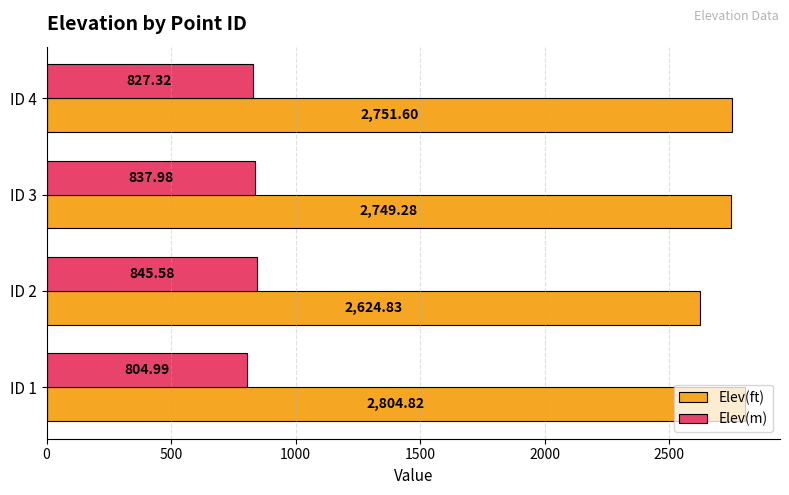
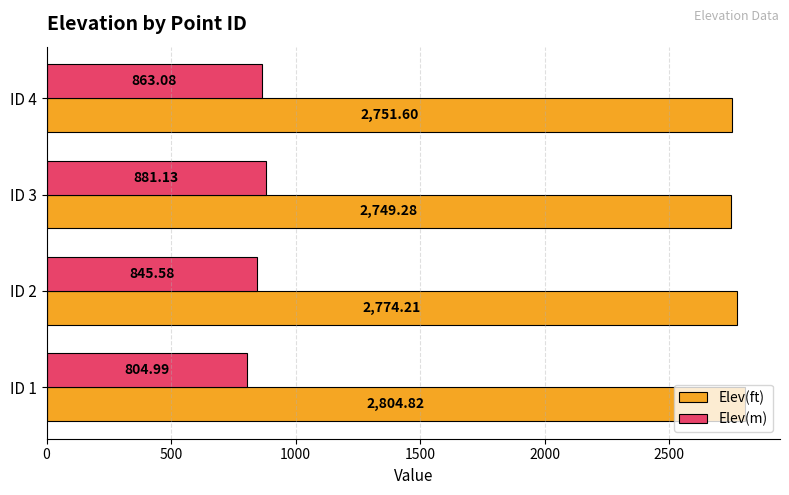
  {
    "Elev(ft)": {
      "ID 4": "2,751.60",
      "ID 3": "2,749.28",
-     "ID 2": "2,624.83"
+     "ID 2": "2,774.21"
    },
    "Elev(m)": {
-     "ID 4": "827.32",
-     "ID 3": "837.98",
+     "ID 4": "863.08",
+     "ID 3": "881.13",
      "ID 2": "845.58",
      "ID 1": "804.99"
    }
  }
